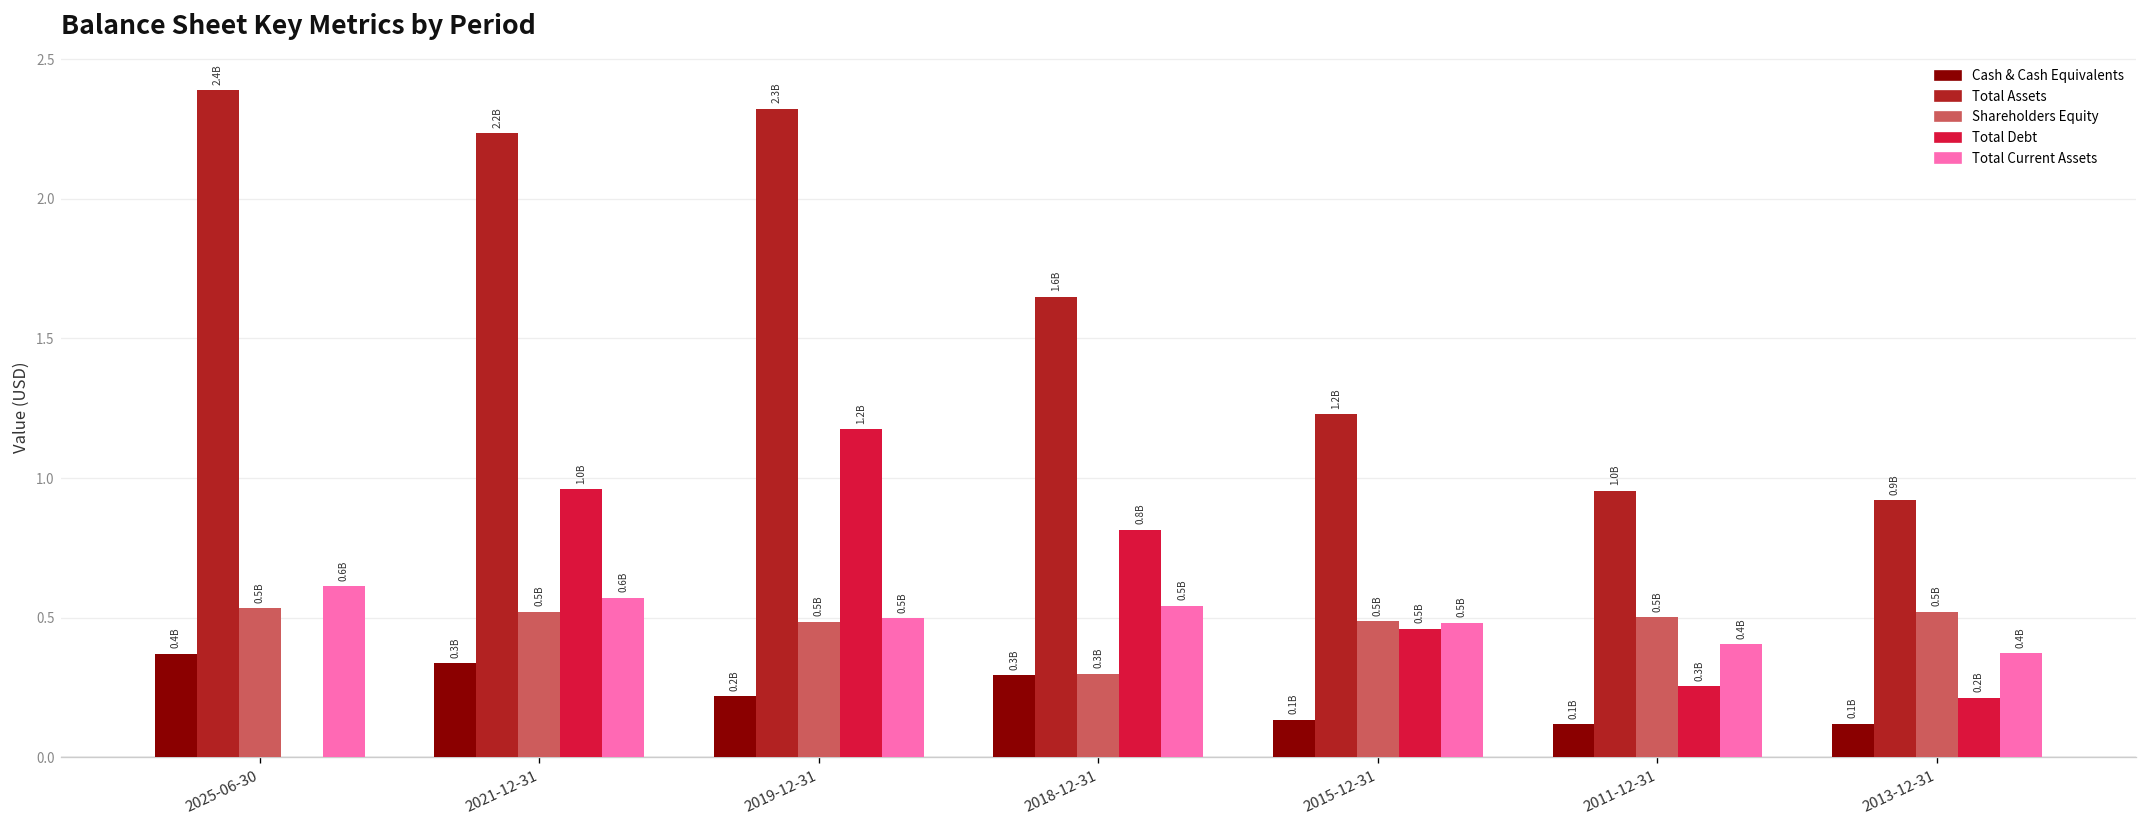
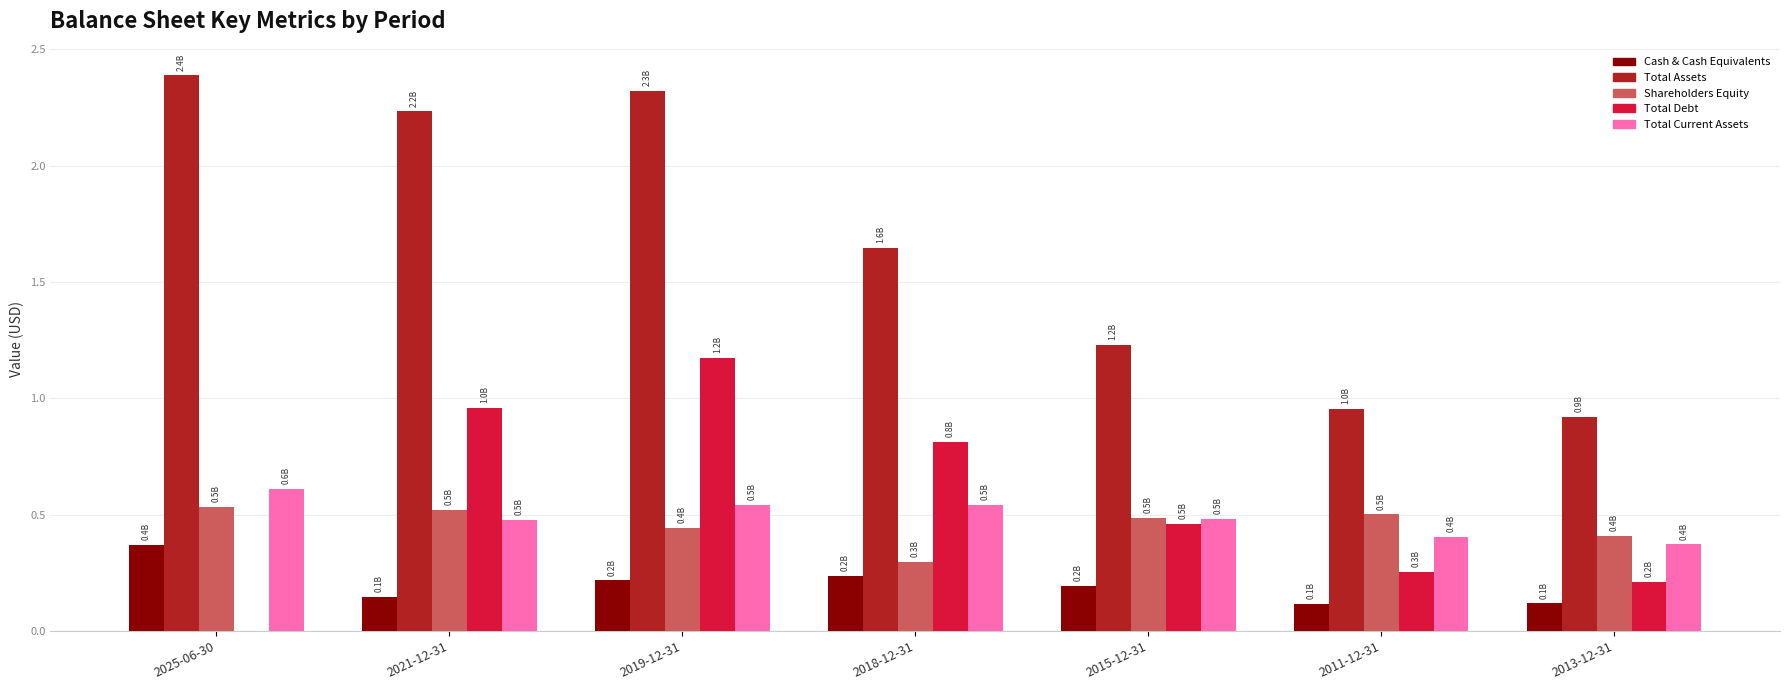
  {
    "Cash & Cash Equivalents": {
      "2025-06-30": "0.4B",
-     "2021-12-31": "0.3B",
+     "2021-12-31": "0.1B",
      "2019-12-31": "0.2B",
-     "2018-12-31": "0.3B",
-     "2015-12-31": "0.1B",
+     "2018-12-31": "0.2B",
+     "2015-12-31": "0.2B",
      "2011-12-31": "0.1B",
      "2013-12-31": "0.1B"
    },
    "Shareholders Equity": {
      "2025-06-30": "0.5B",
      "2021-12-31": "0.5B",
-     "2019-12-31": "0.5B",
+     "2019-12-31": "0.4B",
      "2018-12-31": "0.3B",
      "2015-12-31": "0.5B",
      "2011-12-31": "0.5B",
-     "2013-12-31": "0.5B"
+     "2013-12-31": "0.4B"
    },
    "Total Current Assets": {
      "2025-06-30": "0.6B",
-     "2021-12-31": "0.6B",
-     "2019-12-31": "0.50",
+     "2021-12-31": "0.5B",
+     "2019-12-31": "0.54",
      "2018-12-31": "0.5B",
      "2015-12-31": "0.5B",
      "2011-12-31": "0.4B",
      "2013-12-31": "0.4B"
    }
  }
